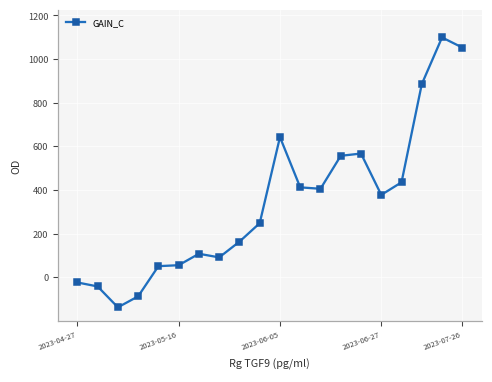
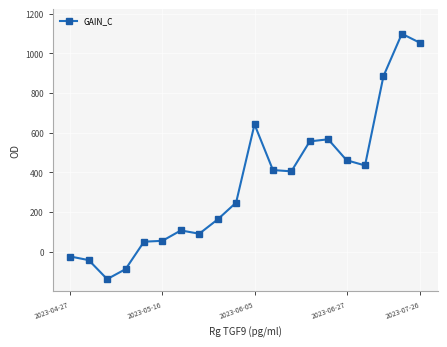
  {
    "2023-05-16": 60,
    "2023-06-05": 640,
-   "2023-06-27": 380,
+   "2023-06-27": 460,
    "2023-07-26": 1050
  }
